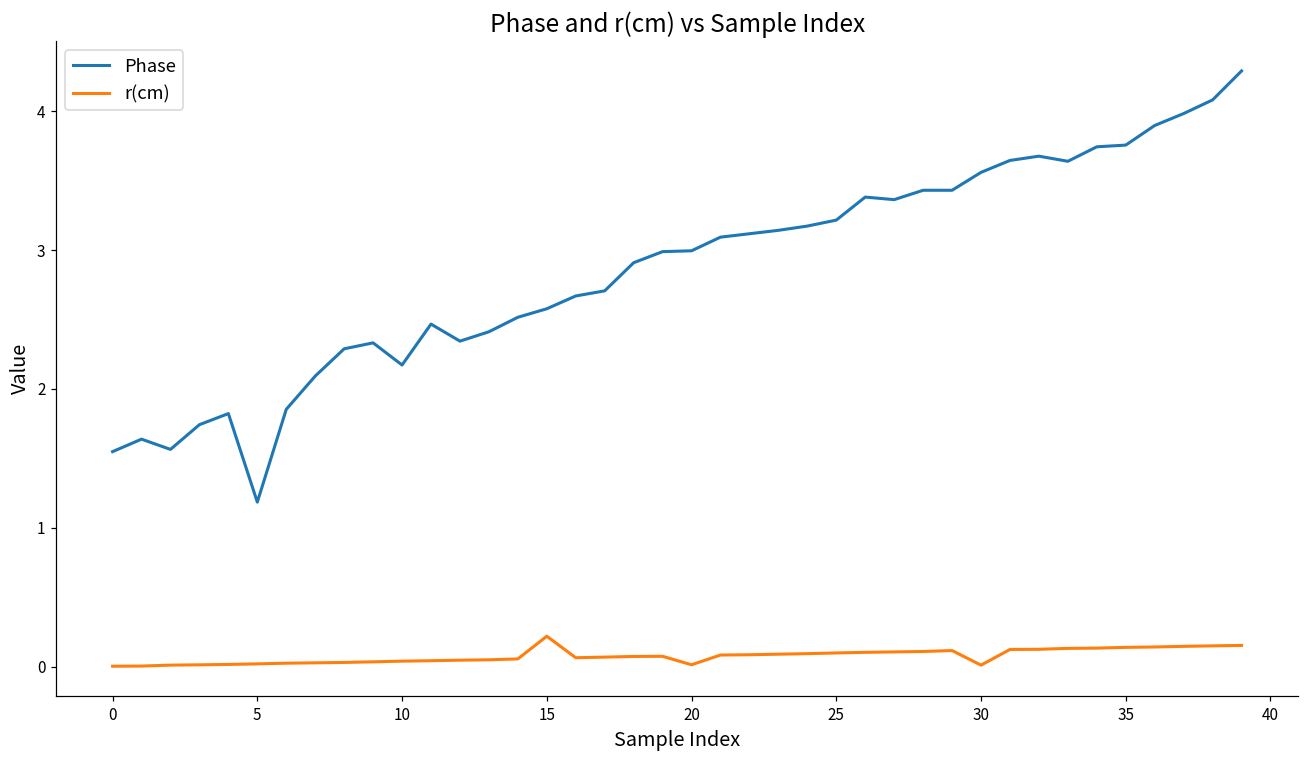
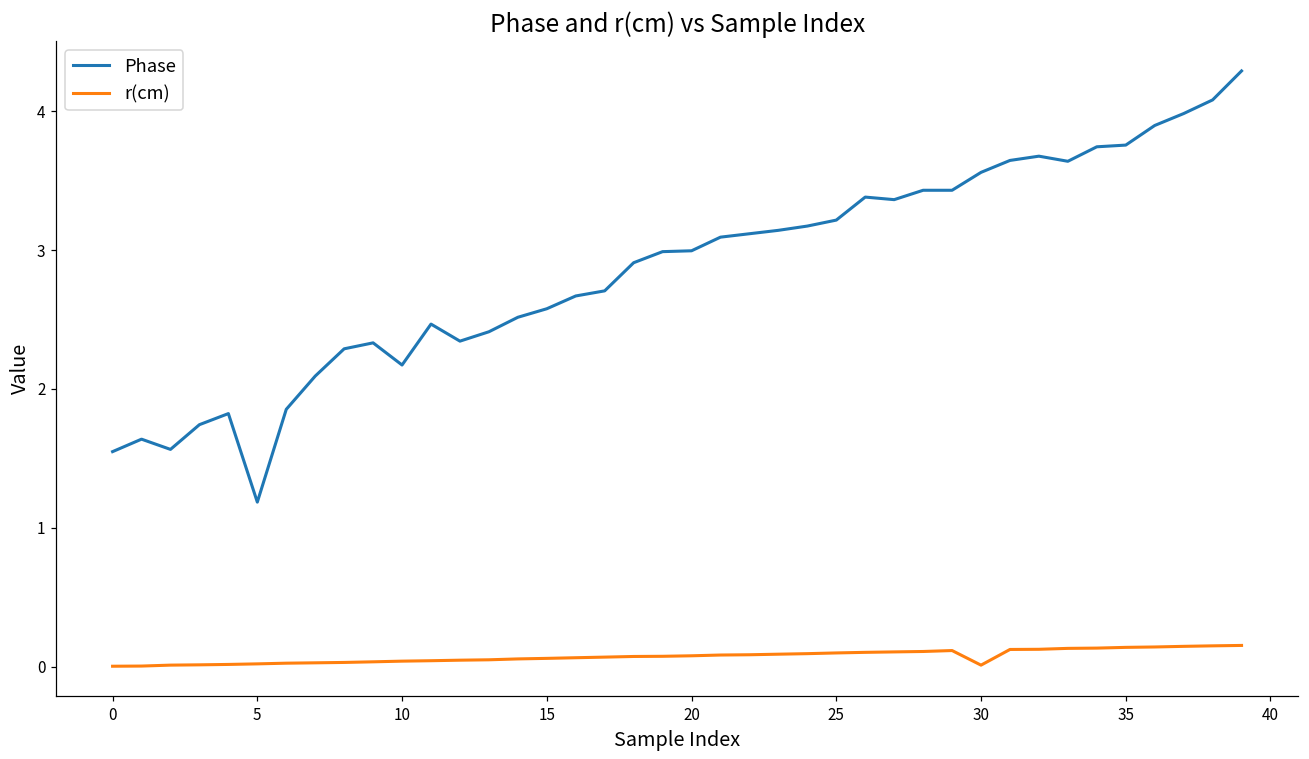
  {
    "Phase": {
      "0": 1.55,
      "5": 1.19,
      "10": 2.17,
      "15": 2.58,
      "20": 2.99,
      "25": 3.22,
      "30": 3.56,
      "35": 3.76
    },
    "r(cm)": {
      "0": 0.00,
      "5": 0.02,
      "10": 0.04,
-     "15": 0.22,
-     "20": 0.01,
+     "15": 0.06,
+     "20": 0.08,
      "25": 0.10,
      "30": 0.01,
      "35": 0.14
    }
  }
